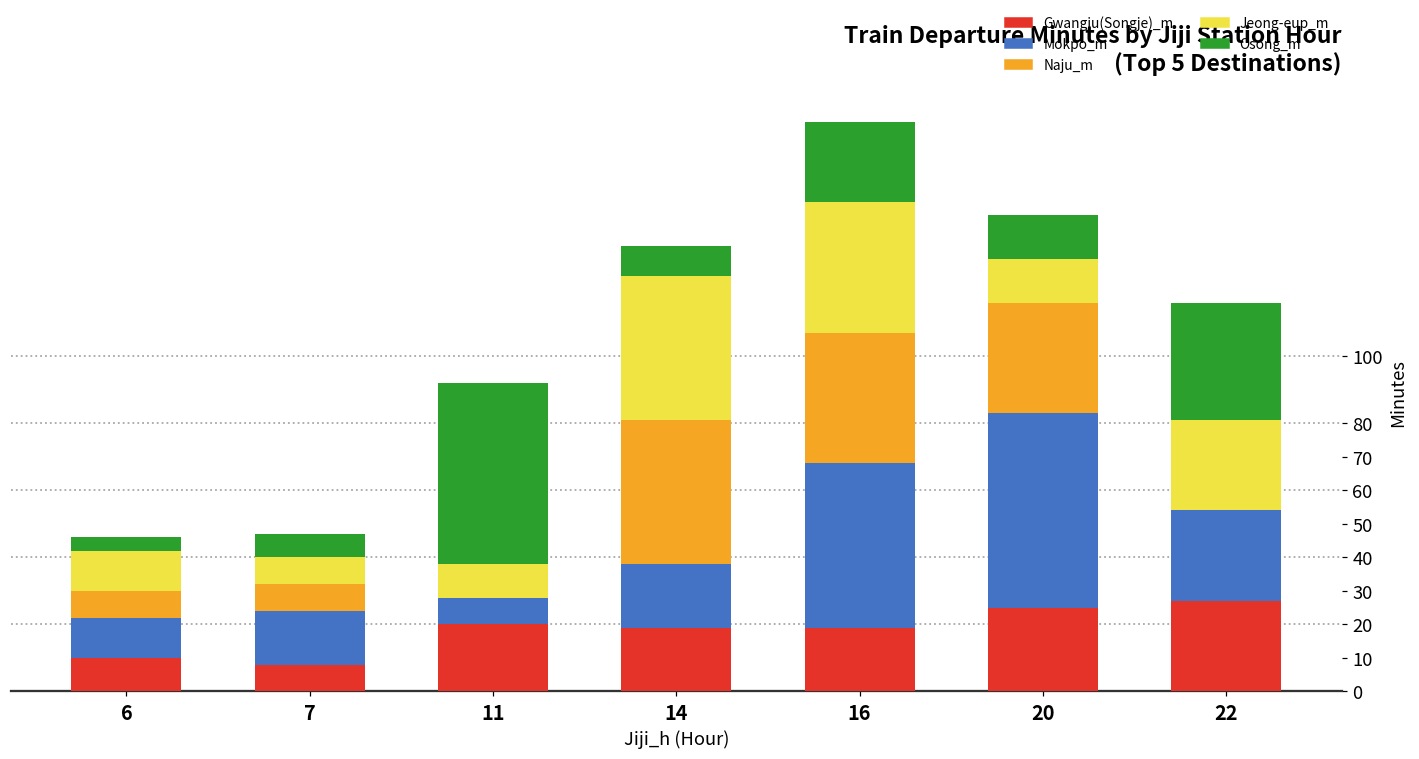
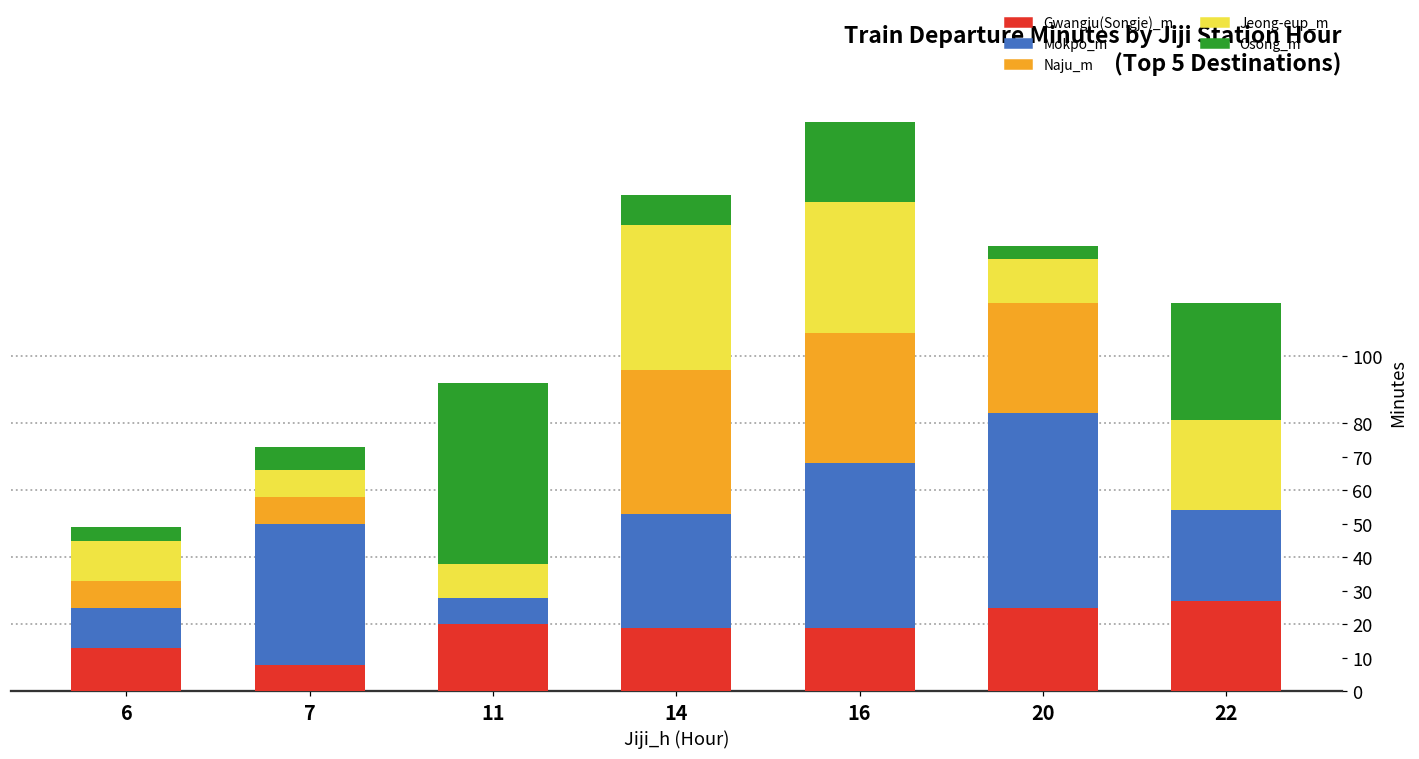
  {
    "Gwangju(Songje)_m": {
-     "6": 10,
+     "6": 13,
      "7": 8,
      "11": 20,
      "14": 19,
      "16": 19,
      "20": 25,
      "22": 27
    },
    "Mokpo_m": {
      "6": 12,
-     "7": 16,
+     "7": 42,
      "11": 8,
-     "14": 19,
+     "14": 34,
      "16": 49,
      "20": 58,
      "22": 27
    },
    "Naju_m": {
      "6": 8,
      "7": 8,
      "11": 0,
      "14": 43,
      "16": 39,
      "20": 33,
      "22": 0
    },
    "Jeong-eup_m": {
      "6": 12,
      "7": 8,
      "11": 10,
      "14": 43,
      "16": 39,
      "20": 13,
      "22": 27
    },
    "Osong_m": {
      "6": 4,
      "7": 7,
      "11": 54,
      "14": 9,
      "16": 24,
-     "20": 13,
+     "20": 4,
      "22": 35
    }
  }
